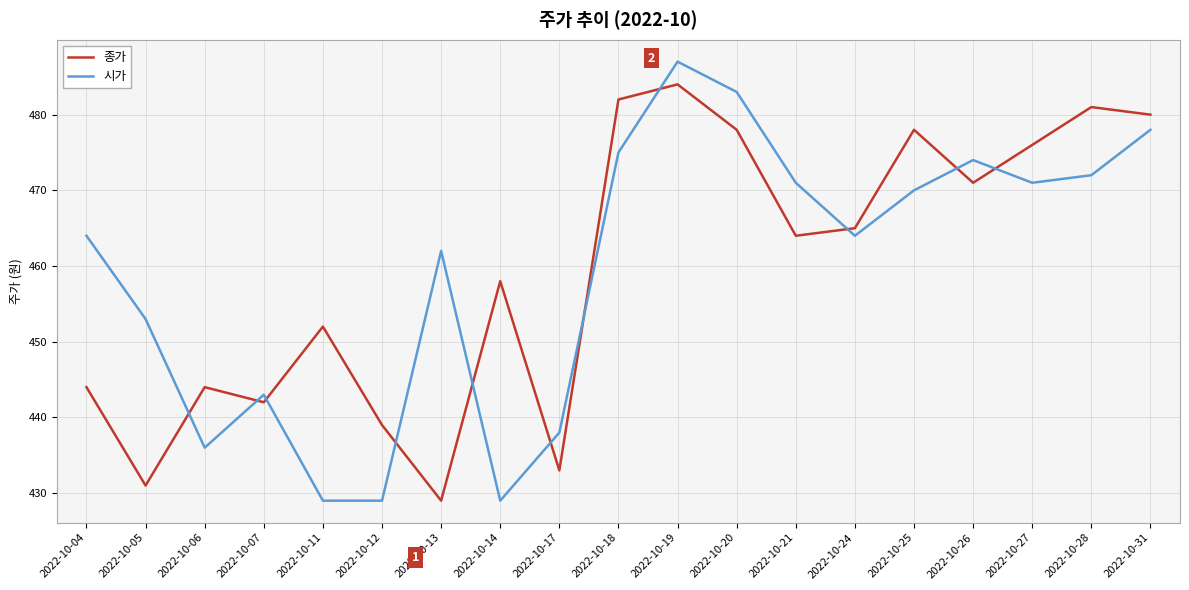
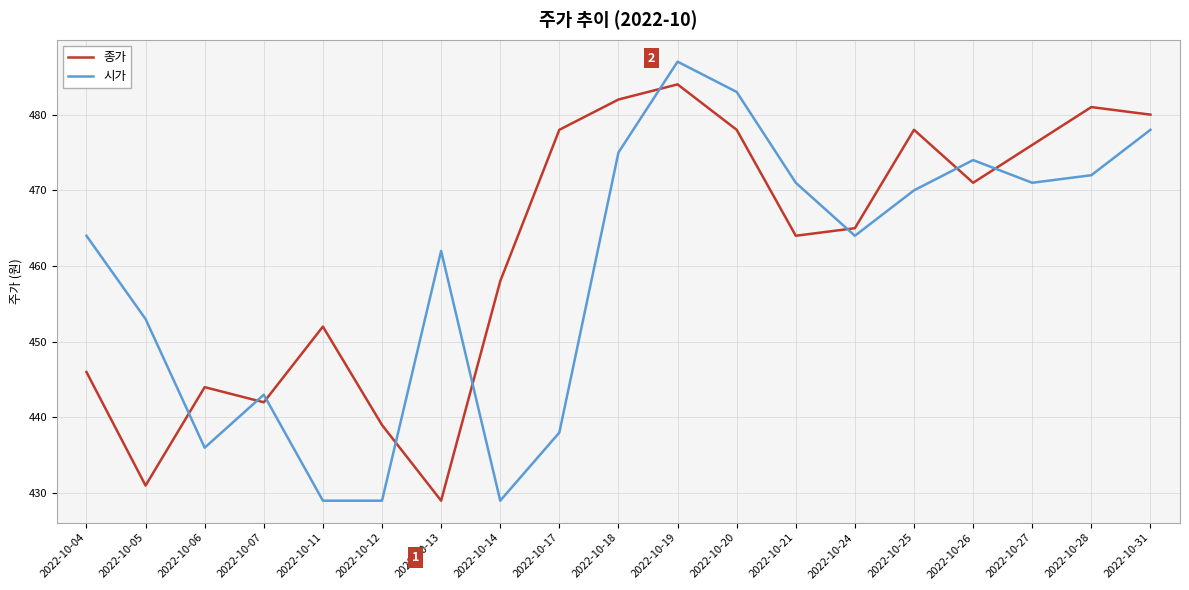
  {
    "종가": {
-     "2022-10-04": 444,
+     "2022-10-04": 446,
      "2022-10-05": 431,
      "2022-10-06": 444,
      "2022-10-07": 442,
      "2022-10-11": 452,
      "2022-10-12": 439,
      "2022-10-13": 429,
      "2022-10-14": 458,
-     "2022-10-17": 433,
+     "2022-10-17": 478,
      "2022-10-18": 482,
      "2022-10-19": 484,
      "2022-10-20": 478,
      "2022-10-21": 464,
      "2022-10-24": 465,
      "2022-10-25": 478,
      "2022-10-26": 471,
      "2022-10-27": 476,
      "2022-10-28": 481,
      "2022-10-31": 480
    },
    "시가": {
      "2022-10-04": 464,
      "2022-10-05": 453,
      "2022-10-06": 436,
      "2022-10-07": 443,
      "2022-10-11": 429,
      "2022-10-12": 429,
      "2022-10-13": 462,
      "2022-10-14": 429,
      "2022-10-17": 438,
      "2022-10-18": 475,
      "2022-10-20": 483,
      "2022-10-21": 471,
      "2022-10-24": 464,
      "2022-10-25": 470,
      "2022-10-26": 474,
      "2022-10-27": 471,
      "2022-10-28": 472,
      "2022-10-31": 478
    }
  }
